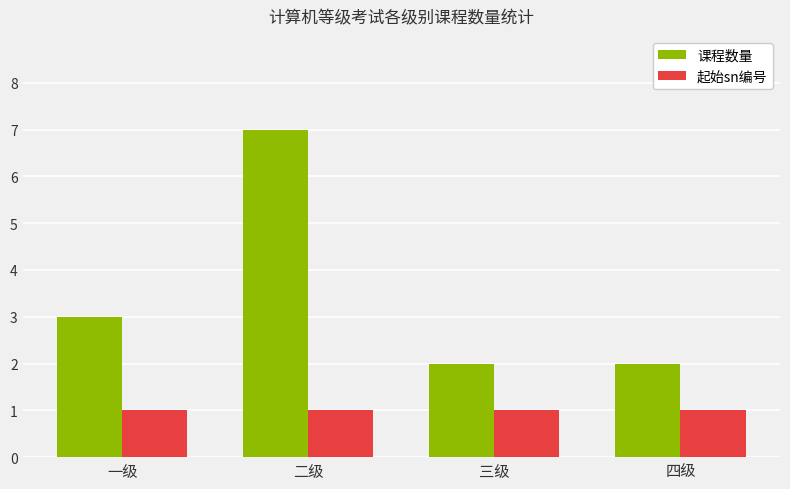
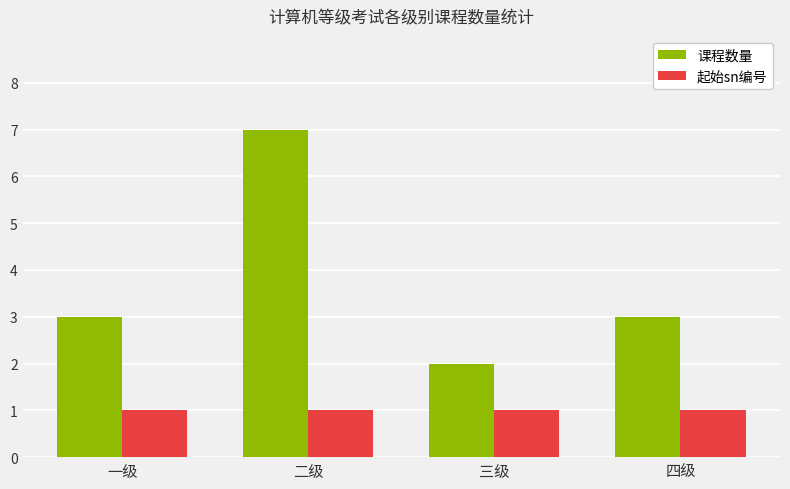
  {
    "课程数量": {
      "一级": 3,
      "二级": 7,
      "三级": 2,
-     "四级": 2
+     "四级": 3
    },
    "起始sn编号": {
      "一级": 1,
      "二级": 1,
      "三级": 1,
      "四级": 1
    }
  }
